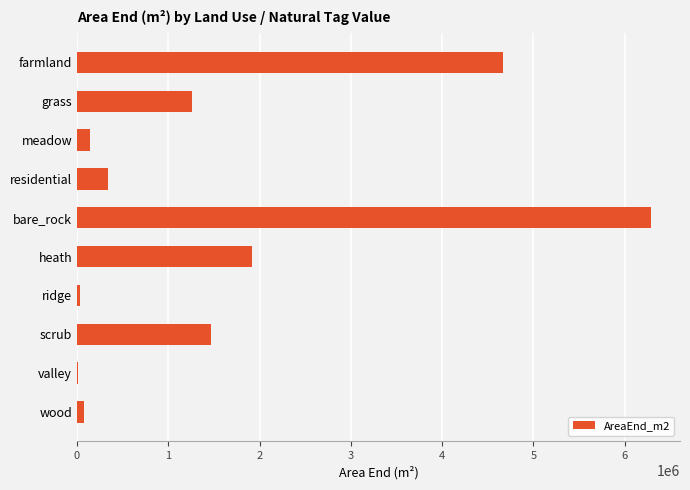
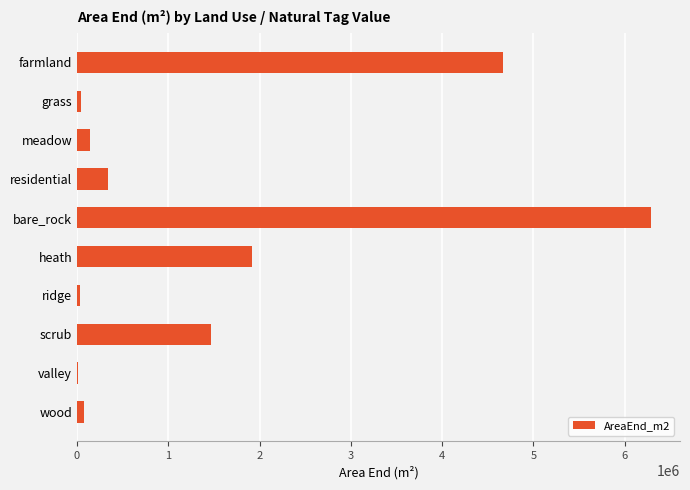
  {
    "farmland": 4700000,
-   "grass": 1300000,
+   "grass": 0,
    "meadow": 100000,
    "residential": 300000,
    "bare_rock": 6300000,
    "heath": 1900000,
    "ridge": 0,
    "scrub": 1500000,
    "wood": 100000
  }
